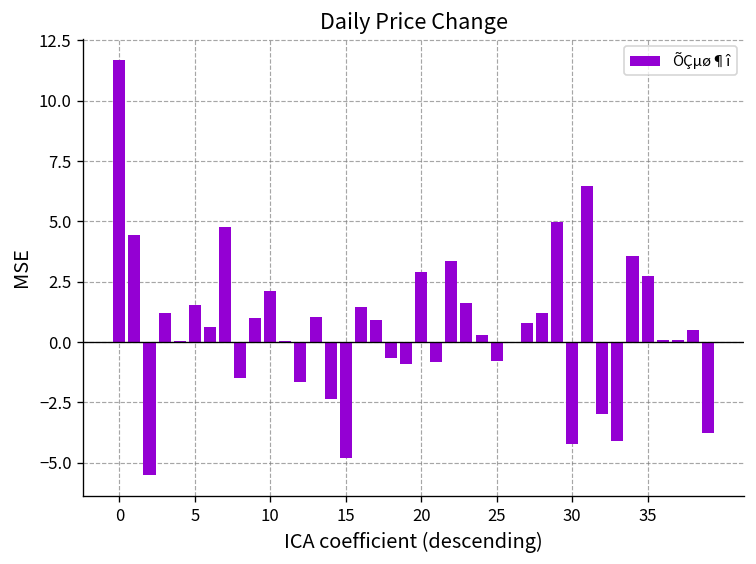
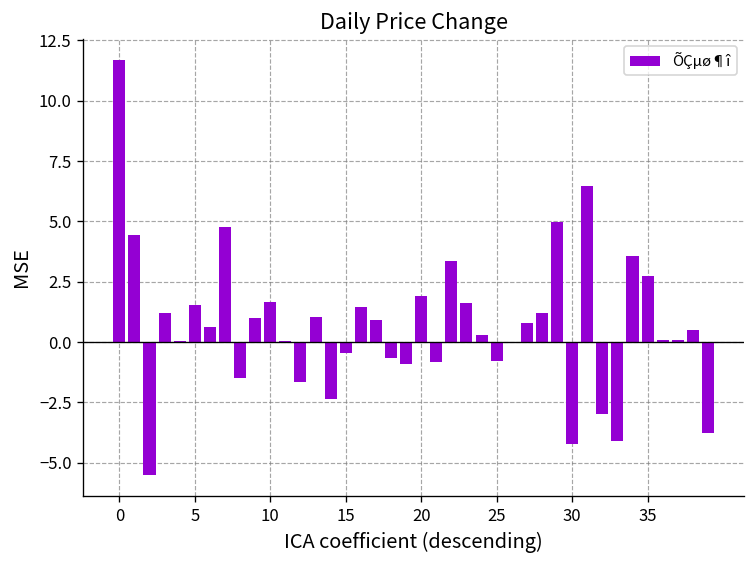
  {
    "0": 11.7,
    "5": 1.5,
-   "10": 2.1,
-   "15": -4.8,
-   "20": 2.9,
+   "10": 1.7,
+   "15": -0.4,
+   "20": 1.9,
    "25": -0.8,
    "30": -4.2,
    "35": 2.7
  }
